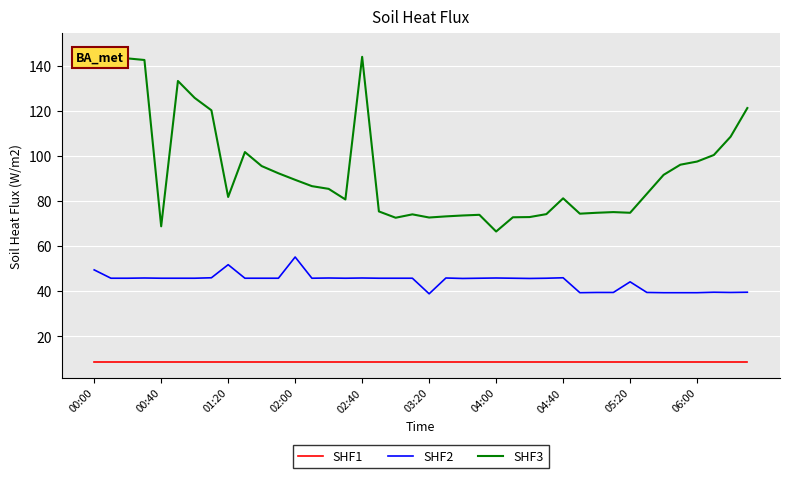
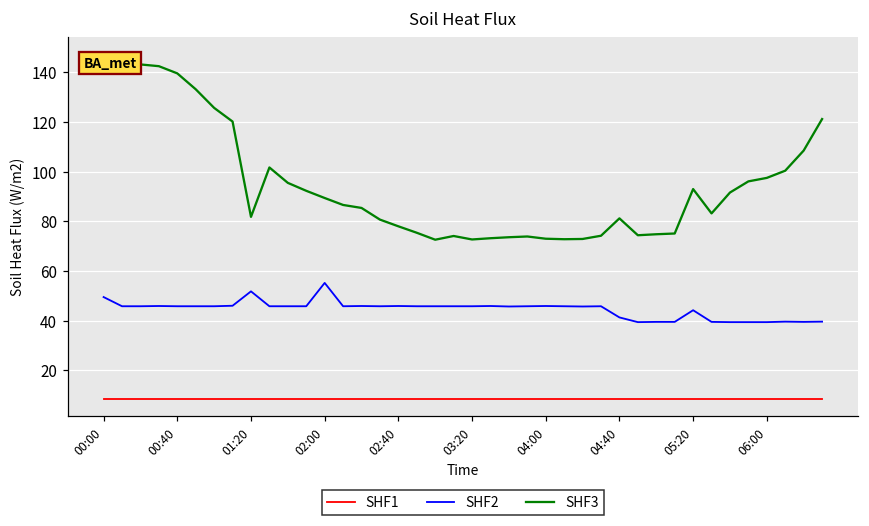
  {
    "SHF1": {
      "00:00": 9,
      "00:40": 9,
      "01:20": 9,
      "02:00": 9,
      "02:40": 9,
      "03:20": 9,
      "04:00": 9,
      "04:40": 9,
      "05:20": 9,
      "06:00": 9
    },
    "SHF2": {
      "00:00": 50,
      "00:40": 46,
      "01:20": 52,
      "02:00": 55,
      "02:40": 46,
-     "03:20": 39,
+     "03:20": 46,
      "04:00": 46,
-     "04:40": 46,
+     "04:40": 41,
      "05:20": 44,
      "06:00": 39
    },
    "SHF3": {
-     "00:40": 69,
+     "00:40": 140,
      "01:20": 82,
      "02:00": 89,
-     "02:40": 144,
+     "02:40": 78,
      "03:20": 73,
-     "04:00": 67,
+     "04:00": 73,
      "04:40": 81,
-     "05:20": 75,
+     "05:20": 93,
      "06:00": 98
    }
  }
